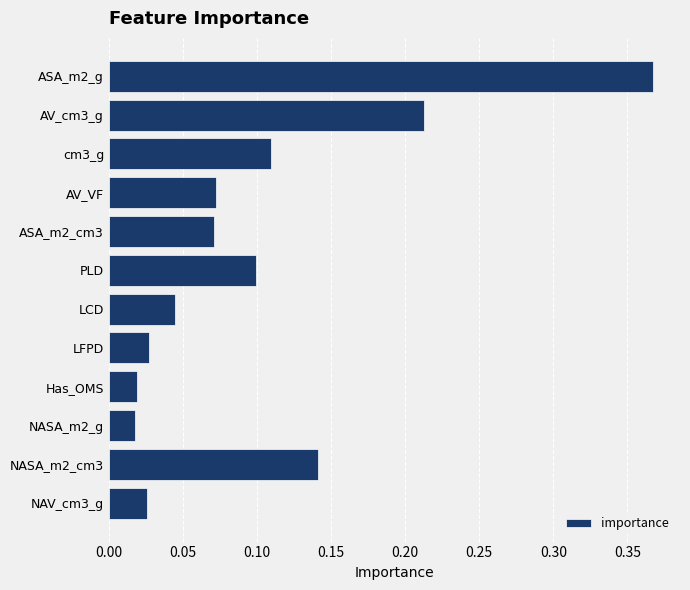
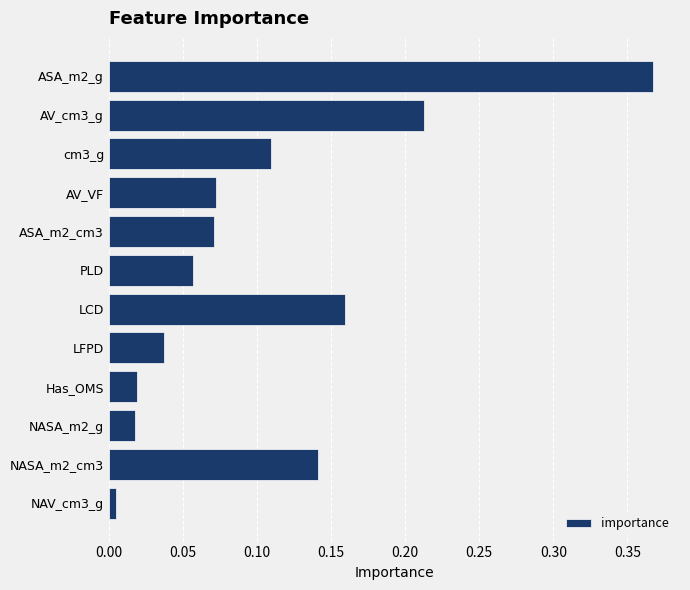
  {
    "ASA_m2_g": 0.367,
    "AV_cm3_g": 0.212,
    "cm3_g": 0.109,
    "AV_VF": 0.072,
    "ASA_m2_cm3": 0.071,
-   "PLD": 0.099,
-   "LCD": 0.044,
-   "LFPD": 0.027,
+   "PLD": 0.057,
+   "LCD": 0.160,
+   "LFPD": 0.037,
    "Has_OMS": 0.019,
    "NASA_m2_g": 0.017,
    "NASA_m2_cm3": 0.141,
-   "NAV_cm3_g": 0.025
+   "NAV_cm3_g": 0.005
  }
